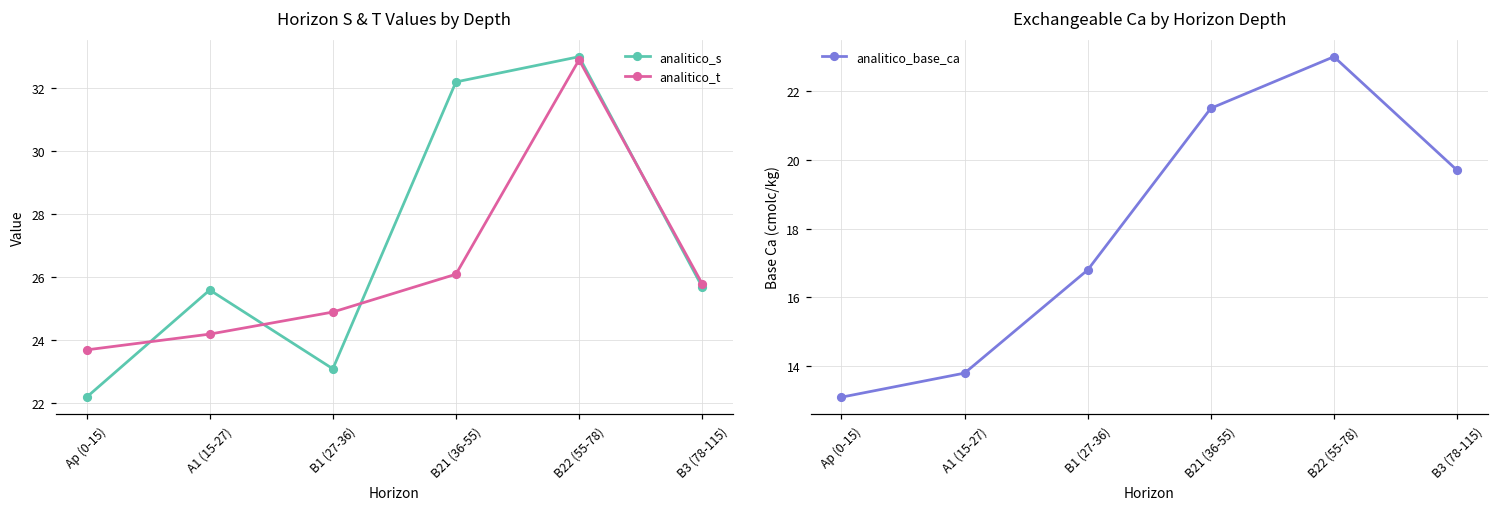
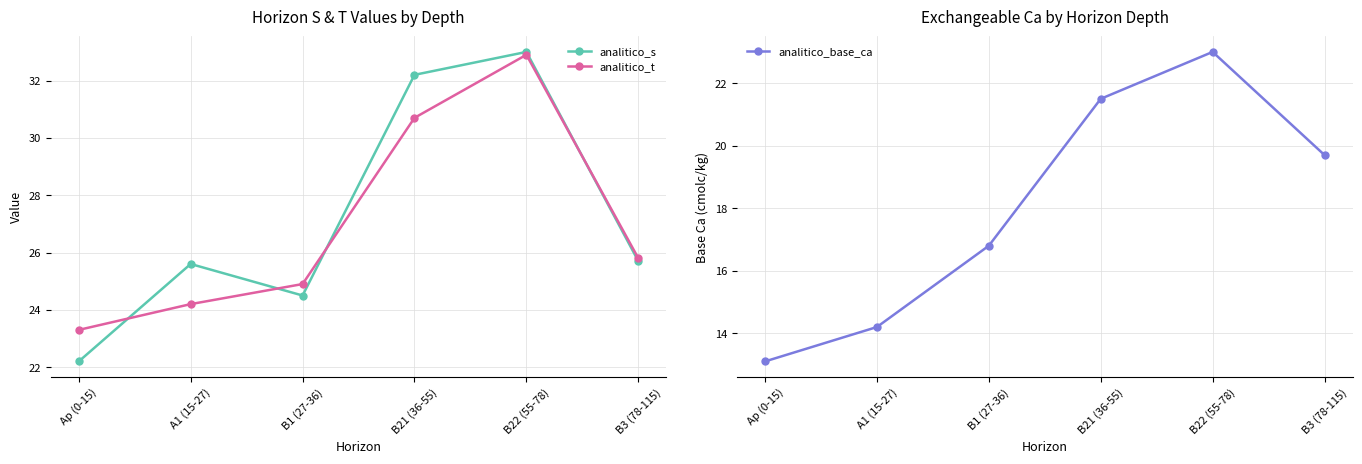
  {
    "Horizon S & T Values by Depth": {
      "analitico_s": {
        "Ap (0-15)": 22.2,
        "A1 (15-27)": 25.6,
-       "B1 (27-36)": 23.1,
+       "B1 (27-36)": 24.5,
        "B21 (36-55)": 32.2,
        "B22 (55-78)": 33.0,
        "B3 (78-115)": 25.7
      },
      "analitico_t": {
-       "Ap (0-15)": 23.7,
+       "Ap (0-15)": 23.3,
        "A1 (15-27)": 24.2,
        "B1 (27-36)": 24.9,
-       "B21 (36-55)": 26.1,
+       "B21 (36-55)": 30.7,
        "B22 (55-78)": 32.9,
        "B3 (78-115)": 25.8
      }
    },
    "Exchangeable Ca by Horizon Depth": {
      "Ap (0-15)": 13.1,
-     "A1 (15-27)": 13.8,
+     "A1 (15-27)": 14.2,
      "B1 (27-36)": 16.8,
      "B21 (36-55)": 21.5,
      "B22 (55-78)": 23.0,
      "B3 (78-115)": 19.7
    }
  }
